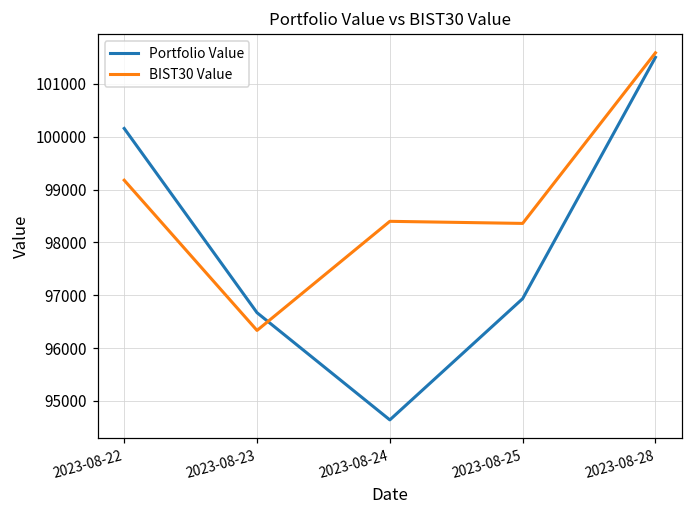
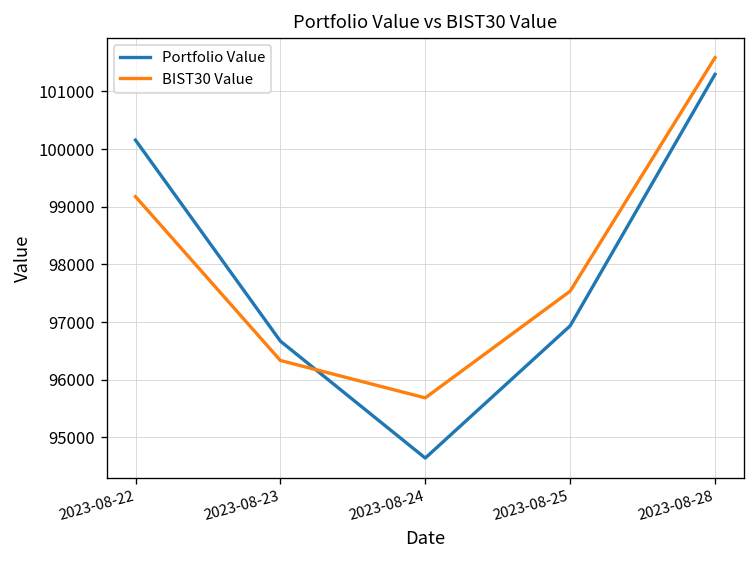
  {
    "Portfolio Value": {
      "2023-08-22": 100200,
      "2023-08-23": 96700,
      "2023-08-24": 94600,
      "2023-08-25": 96900,
-     "2023-08-28": 101500
+     "2023-08-28": 101300
    },
    "BIST30 Value": {
      "2023-08-22": 99200,
      "2023-08-23": 96300,
-     "2023-08-24": 98400,
-     "2023-08-25": 98400,
+     "2023-08-24": 95700,
+     "2023-08-25": 97500,
      "2023-08-28": 101600
    }
  }
